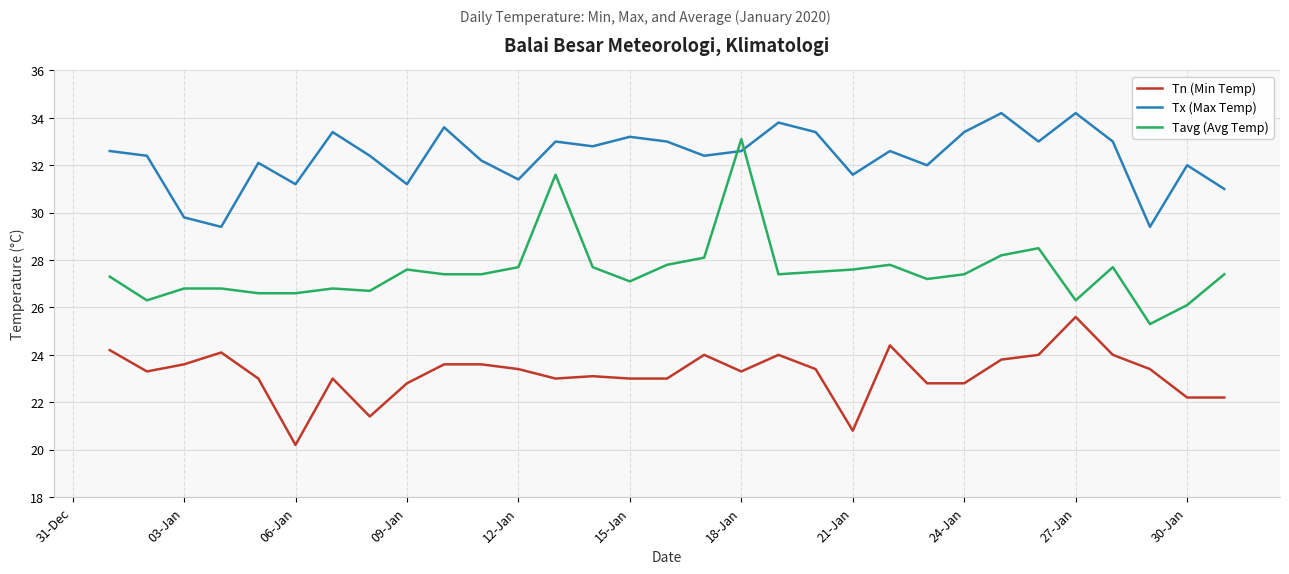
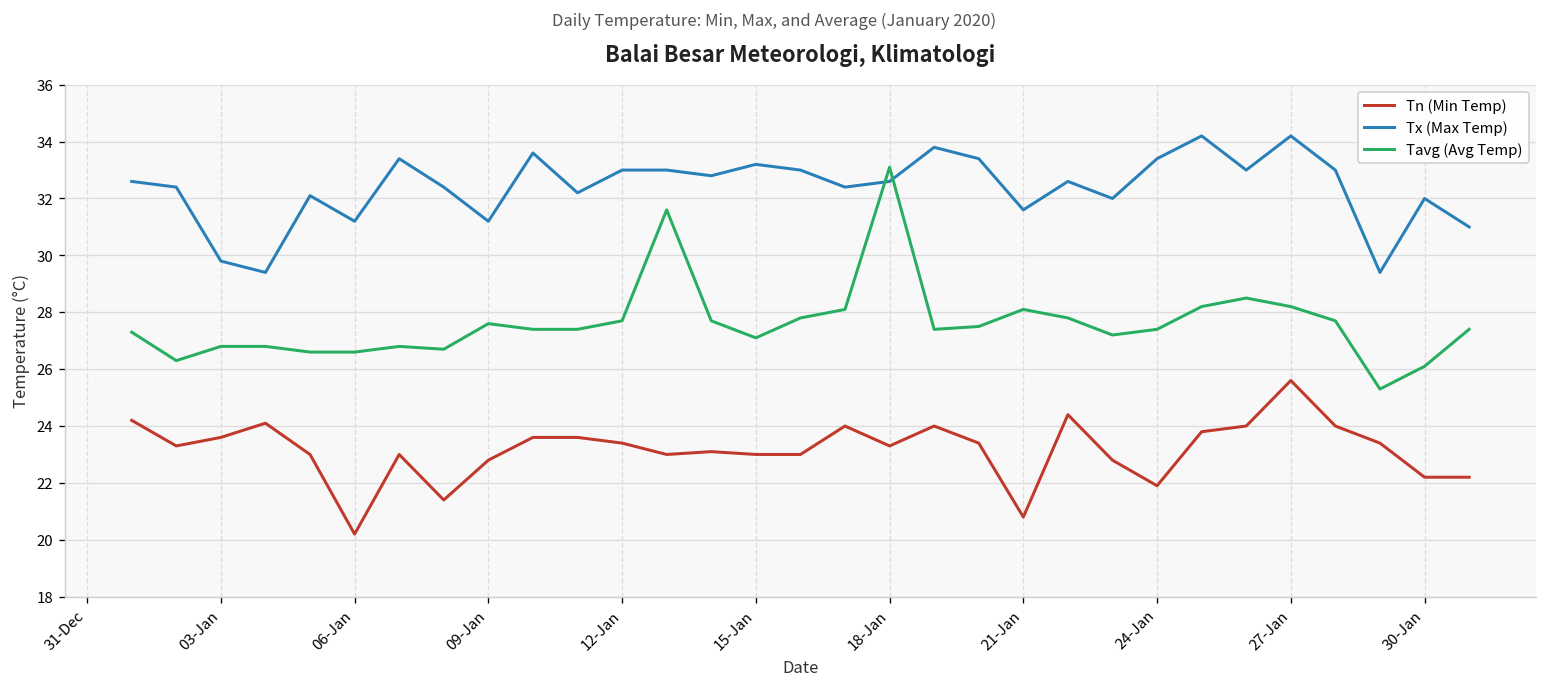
  {
    "Tn (Min Temp)": {
      "03-Jan": 23.6,
      "06-Jan": 20.2,
      "09-Jan": 22.8,
      "12-Jan": 23.4,
      "15-Jan": 23.0,
      "18-Jan": 23.3,
      "21-Jan": 20.8,
-     "24-Jan": 22.8,
+     "24-Jan": 21.9,
      "27-Jan": 25.6,
      "30-Jan": 22.2
    },
    "Tx (Max Temp)": {
      "03-Jan": 29.8,
      "06-Jan": 31.2,
      "09-Jan": 31.2,
-     "12-Jan": 31.4,
+     "12-Jan": 33.0,
      "15-Jan": 33.2,
      "18-Jan": 32.6,
      "21-Jan": 31.6,
      "24-Jan": 33.4,
      "27-Jan": 34.2,
      "30-Jan": 32.0
    },
    "Tavg (Avg Temp)": {
      "03-Jan": 26.8,
      "06-Jan": 26.6,
      "09-Jan": 27.6,
      "12-Jan": 27.7,
      "15-Jan": 27.1,
      "18-Jan": 33.1,
-     "21-Jan": 27.6,
+     "21-Jan": 28.1,
      "24-Jan": 27.4,
-     "27-Jan": 26.3,
+     "27-Jan": 28.2,
      "30-Jan": 26.1
    }
  }
